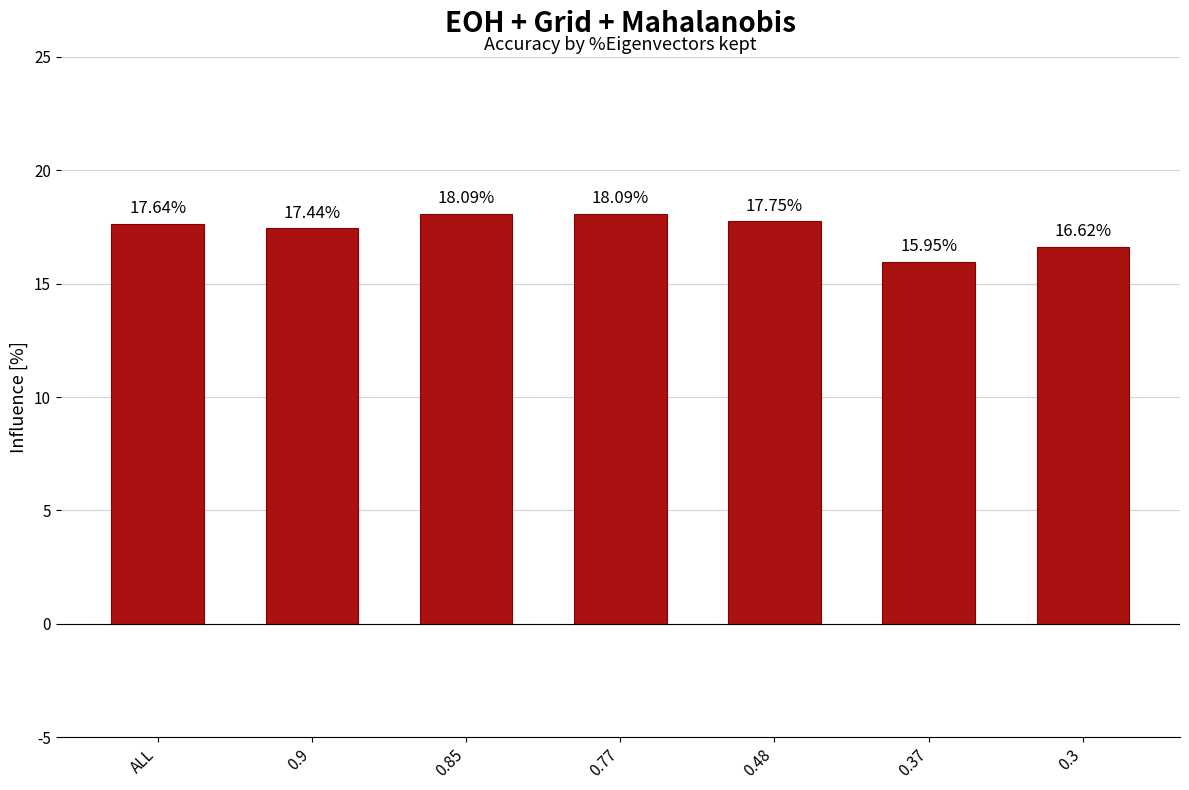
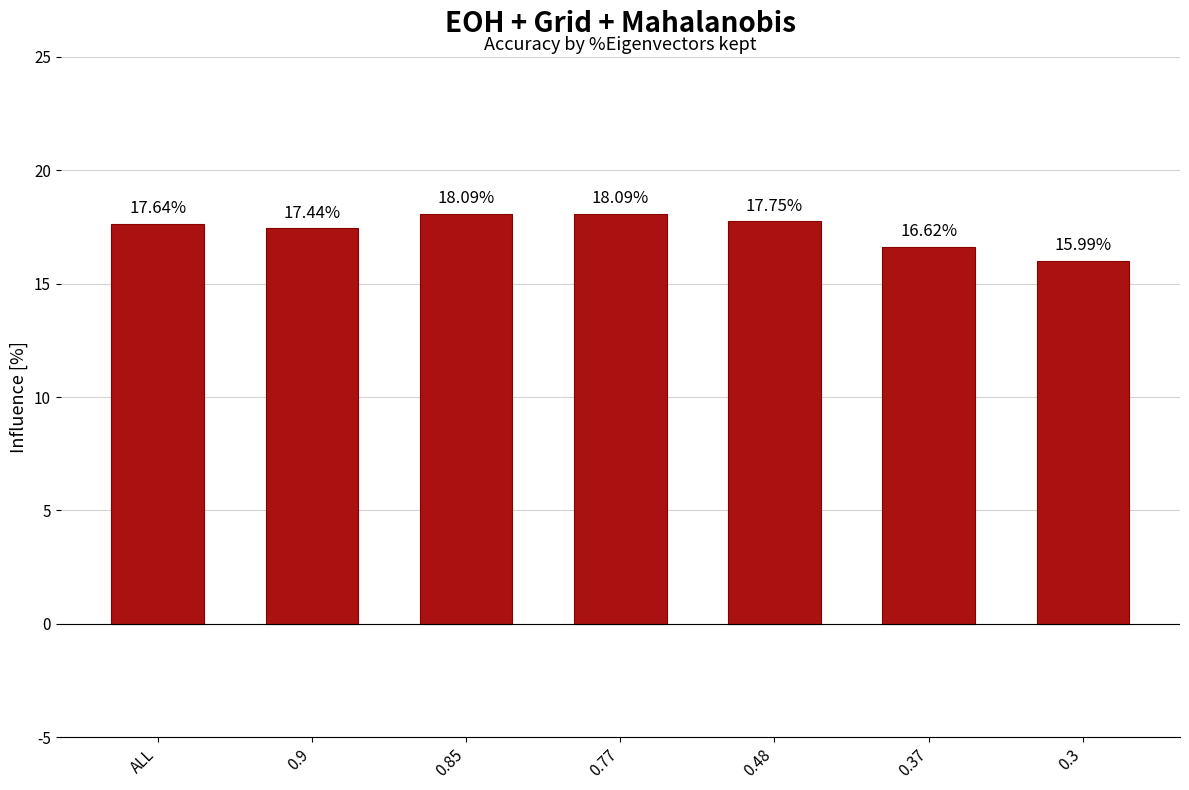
  {
    "ALL": "17.64%",
    "0.9": "17.44%",
    "0.85": "18.09%",
    "0.77": "18.09%",
    "0.48": "17.75%",
-   "0.37": "15.95%",
-   "0.3": "16.62%"
+   "0.37": "16.62%",
+   "0.3": "15.99%"
  }
